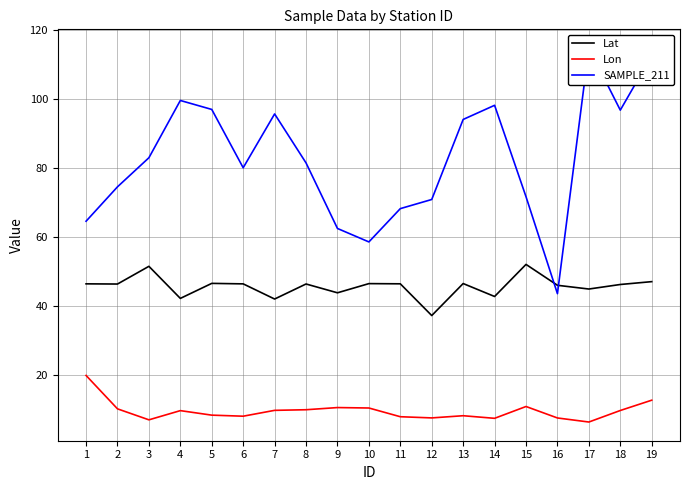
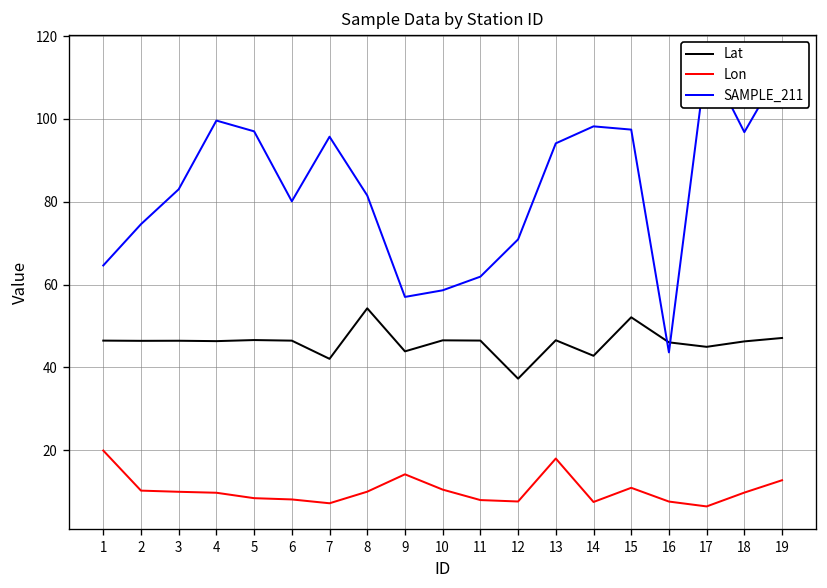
  {
    "Lat": {
      "1": 46,
      "2": 46,
-     "3": 52,
-     "4": 42,
+     "3": 46,
+     "4": 46,
      "5": 47,
      "6": 46,
      "7": 42,
-     "8": 46,
+     "8": 54,
      "9": 44,
      "10": 47,
      "11": 46,
      "12": 37,
      "13": 47,
      "14": 43,
      "15": 52,
      "16": 46,
      "17": 45,
      "18": 46,
      "19": 47
    },
    "Lon": {
      "1": 20,
      "2": 10,
-     "3": 7,
+     "3": 10,
      "4": 10,
      "5": 8,
      "6": 8,
-     "7": 10,
+     "7": 7,
      "8": 10,
-     "9": 11,
+     "9": 14,
      "10": 10,
      "11": 8,
      "12": 8,
-     "13": 8,
+     "13": 18,
      "14": 7,
      "15": 11,
      "16": 8,
      "17": 6,
      "18": 10,
      "19": 13
    },
    "SAMPLE_211": {
      "1": 65,
      "2": 75,
      "3": 83,
      "4": 100,
      "5": 97,
      "6": 80,
      "7": 96,
      "8": 82,
-     "9": 63,
+     "9": 57,
      "10": 59,
-     "11": 68,
+     "11": 62,
      "12": 71,
      "13": 94,
      "14": 98,
-     "15": 72,
+     "15": 97,
      "16": 44,
      "18": 97
    }
  }
